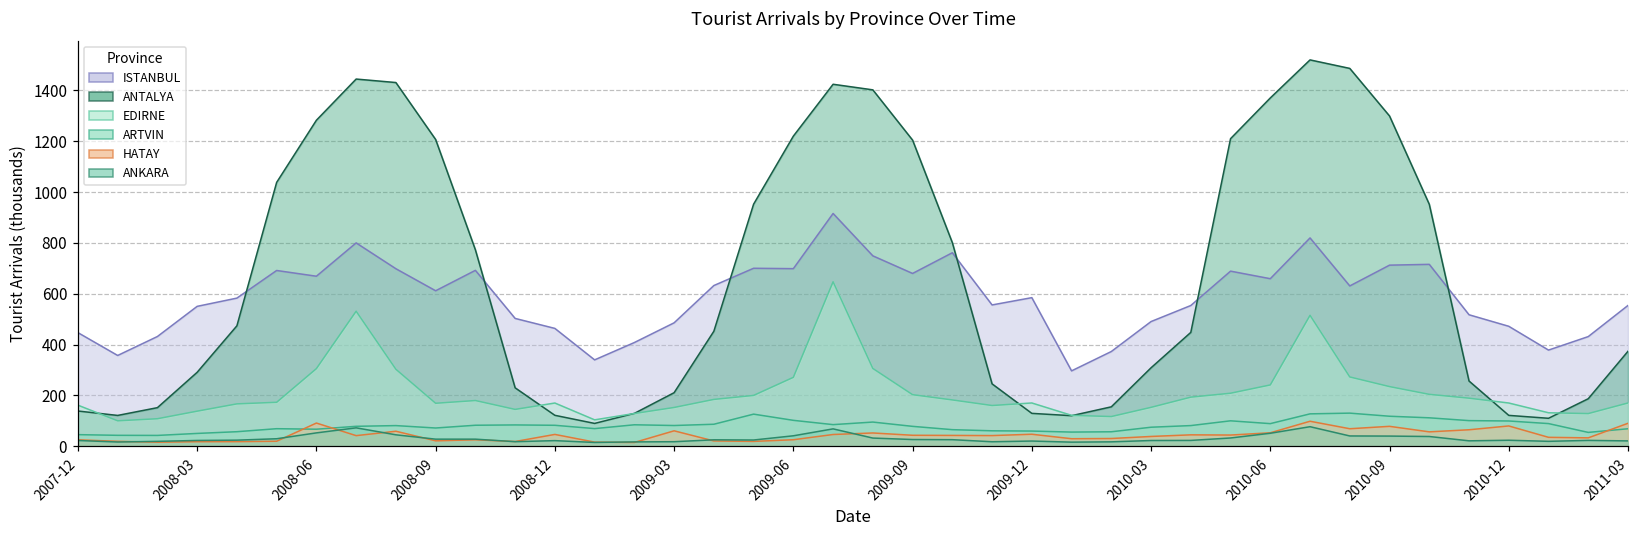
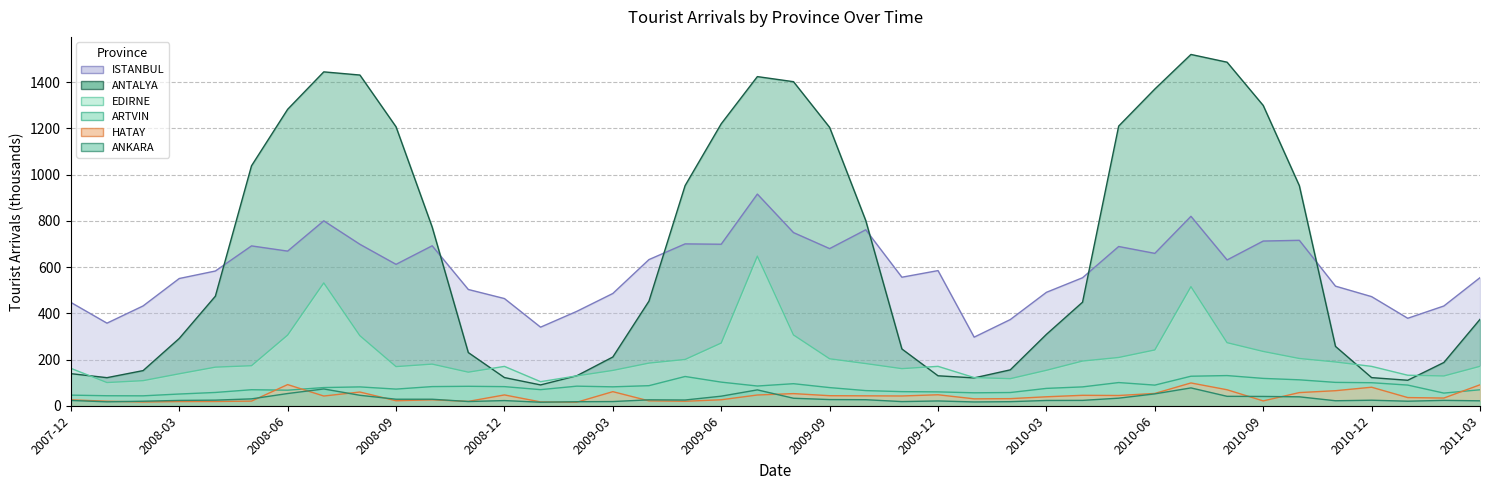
  {
    "HATAY": {
      "2008-06": 90,
      "2008-12": 50,
      "2009-03": 60,
      "2009-06": 30,
      "2009-09": 40,
      "2009-12": 50,
      "2010-03": 40,
-     "2010-09": 80,
+     "2010-09": 20,
      "2010-12": 80,
      "2011-03": 90
    }
  }
